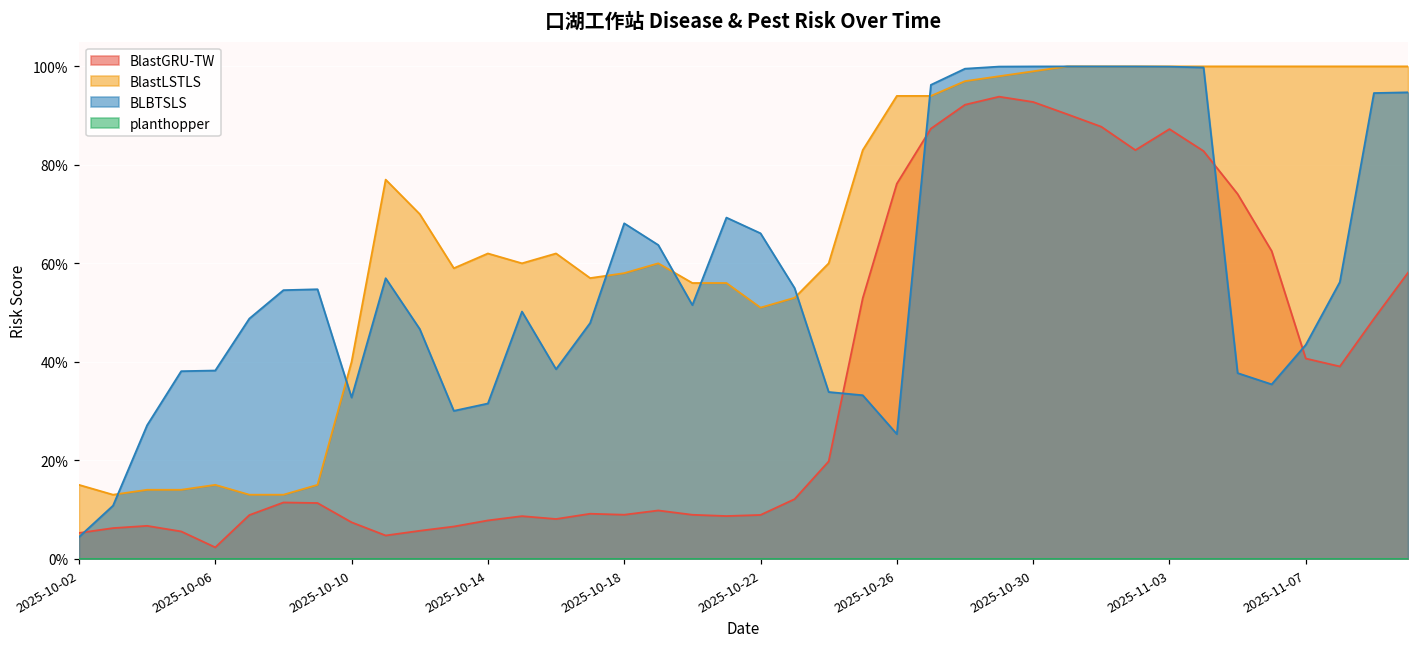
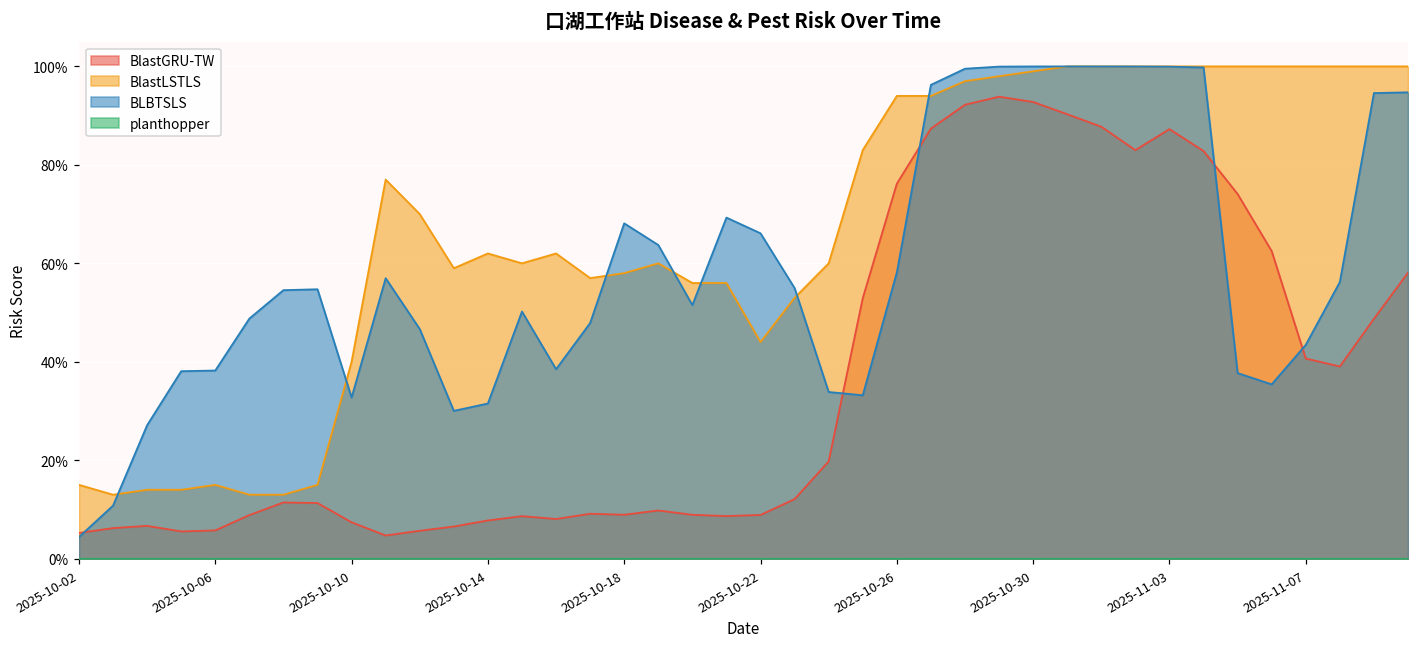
  {
    "BlastGRU-TW": {
      "2025-10-02": "5%",
-     "2025-10-06": "2%",
+     "2025-10-06": "6%",
      "2025-10-10": "7%",
      "2025-10-14": "8%",
      "2025-10-18": "9%",
      "2025-10-22": "9%",
      "2025-10-26": "76%",
      "2025-10-30": "93%",
      "2025-11-03": "87%",
      "2025-11-07": "41%"
    },
    "BlastLSTLS": {
      "2025-10-02": "15%",
      "2025-10-06": "15%",
      "2025-10-10": "40%",
      "2025-10-14": "62%",
      "2025-10-18": "58%",
-     "2025-10-22": "51%",
+     "2025-10-22": "44%",
      "2025-10-26": "94%",
      "2025-10-30": "99%",
      "2025-11-07": "100%"
    },
    "BLBTSLS": {
      "2025-10-02": "4%",
      "2025-10-06": "38%",
      "2025-10-10": "33%",
      "2025-10-14": "32%",
      "2025-10-18": "68%",
      "2025-10-22": "66%",
-     "2025-10-26": "25%",
+     "2025-10-26": "58%",
      "2025-10-30": "100%",
      "2025-11-07": "43%"
    },
    "planthopper": {
      "2025-10-02": "0%",
      "2025-10-06": "0%",
      "2025-10-10": "0%",
      "2025-10-14": "0%",
      "2025-10-18": "0%",
      "2025-10-22": "0%",
      "2025-10-26": "0%",
      "2025-10-30": "0%",
      "2025-11-03": "0%",
      "2025-11-07": "0%"
    }
  }
